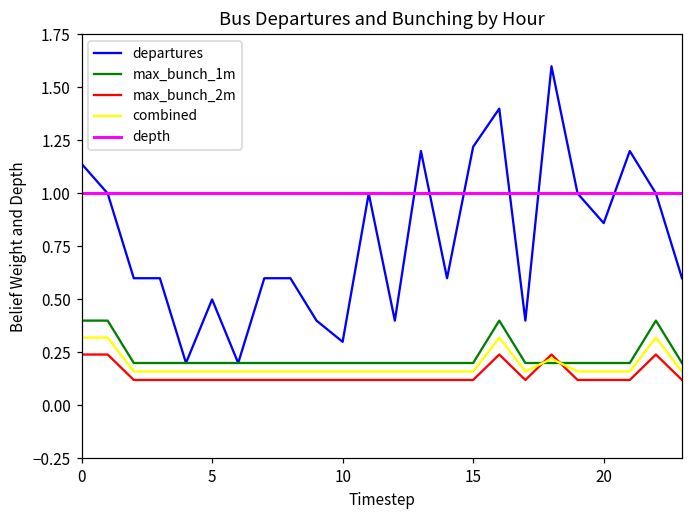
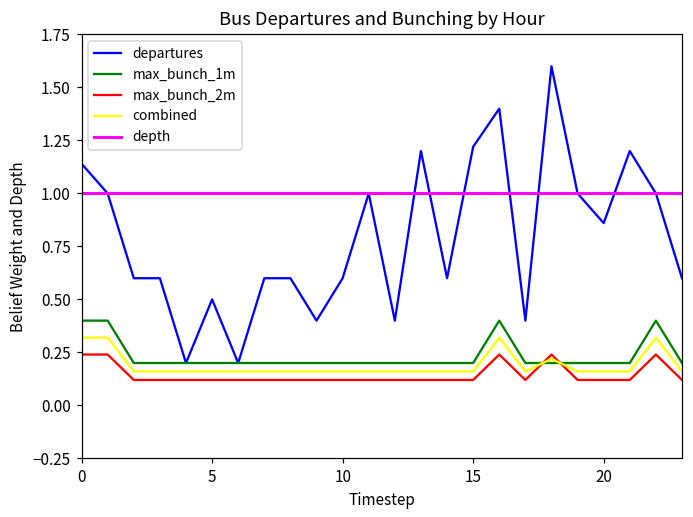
  {
    "departures": {
      "0": 1.14,
      "5": 0.50,
-     "10": 0.30,
+     "10": 0.60,
      "15": 1.22,
      "20": 0.86
    },
    "max_bunch_1m": {
      "0": 0.40,
      "5": 0.20,
      "10": 0.20,
      "15": 0.20,
      "20": 0.20
    },
    "max_bunch_2m": {
      "0": 0.24,
      "5": 0.12,
      "10": 0.12,
      "15": 0.12,
      "20": 0.12
    },
    "combined": {
      "0": 0.32,
      "5": 0.16,
      "10": 0.16,
      "15": 0.16,
      "20": 0.16
    },
    "depth": {
      "0": 1.00,
      "5": 1.00,
      "10": 1.00,
      "15": 1.00,
      "20": 1.00
    }
  }
